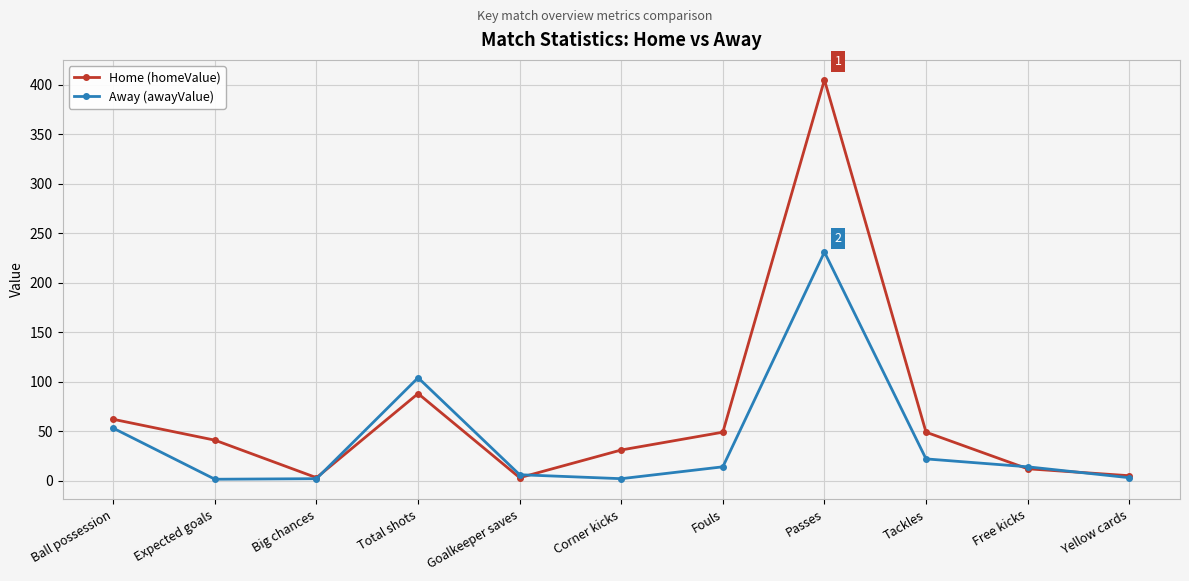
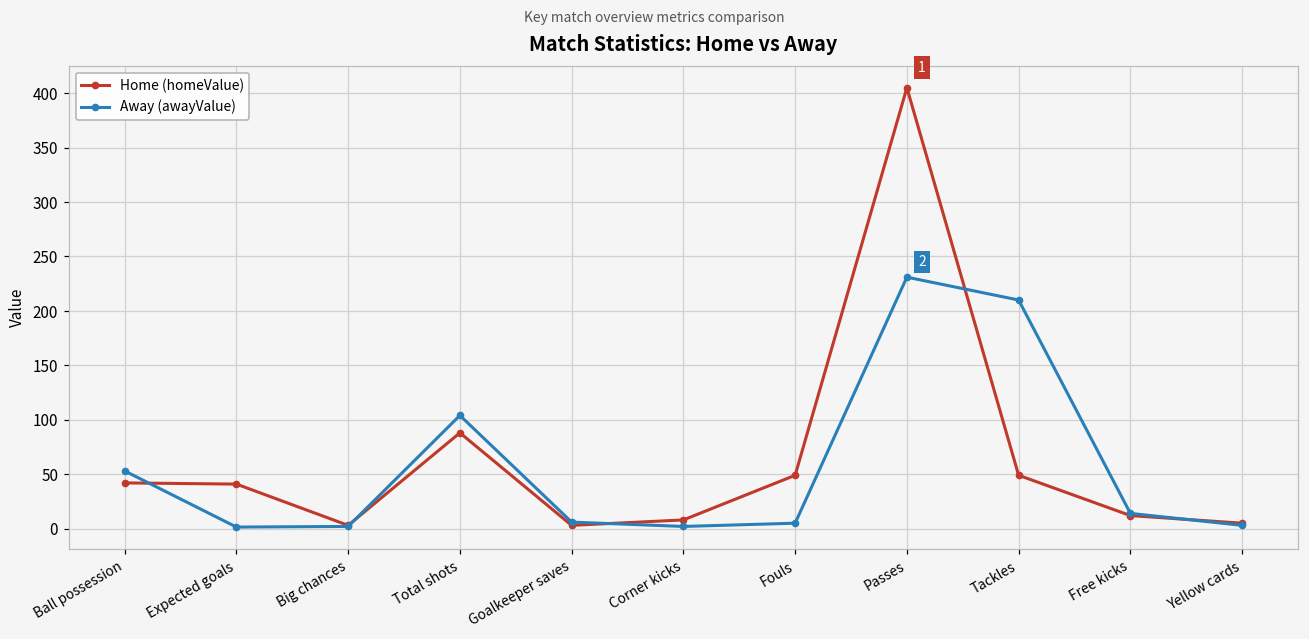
  {
    "Home (homeValue)": {
-     "Ball possession": 60,
+     "Ball possession": 40,
      "Expected goals": 40,
      "Total shots": 90,
      "Goalkeeper saves": 0,
-     "Corner kicks": 30,
+     "Corner kicks": 10,
      "Fouls": 50,
      "Tackles": 50
    },
    "Away (awayValue)": {
      "Ball possession": 50,
      "Expected goals": 0,
      "Total shots": 100,
      "Goalkeeper saves": 10,
      "Corner kicks": 0,
-     "Fouls": 14,
-     "Tackles": 20
+     "Fouls": 5,
+     "Tackles": 210
    }
  }
